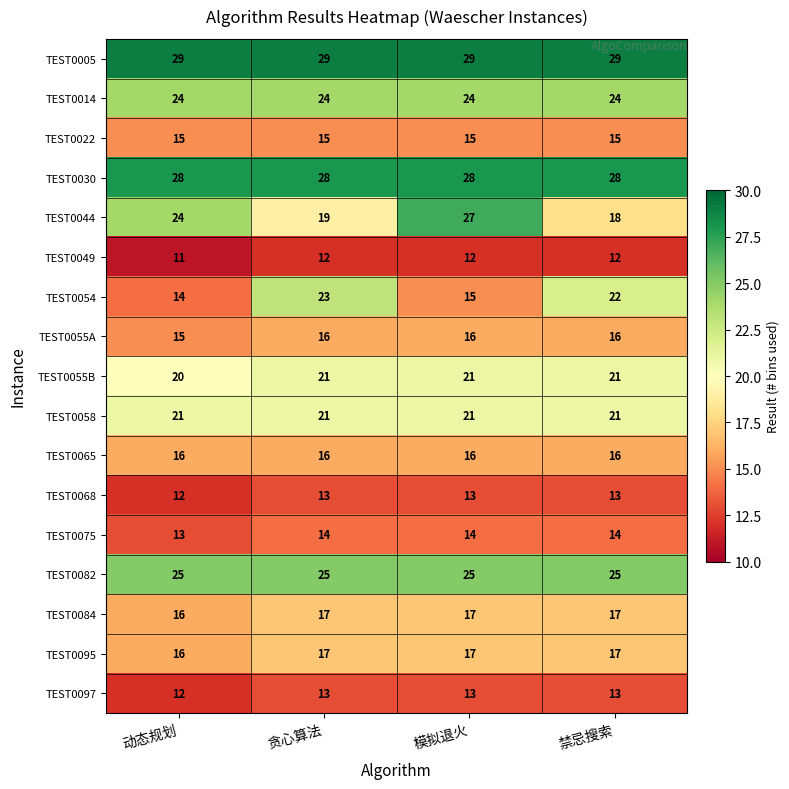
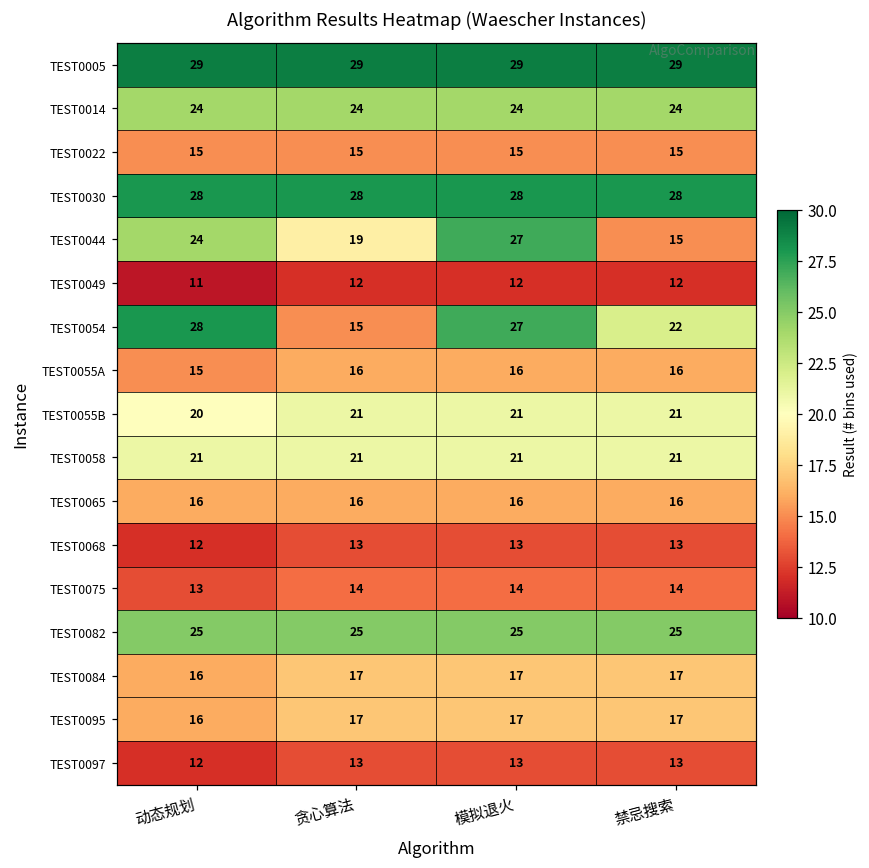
  {
    "TEST0005": {
      "动态规划": 29,
      "贪心算法": 29,
      "模拟退火": 29
    },
    "TEST0014": {
      "动态规划": 24,
      "贪心算法": 24,
      "模拟退火": 24,
      "禁忌搜索": 24
    },
    "TEST0022": {
      "动态规划": 15,
      "贪心算法": 15,
      "模拟退火": 15,
      "禁忌搜索": 15
    },
    "TEST0030": {
      "动态规划": 28,
      "贪心算法": 28,
      "模拟退火": 28,
      "禁忌搜索": 28
    },
    "TEST0044": {
      "动态规划": 24,
      "贪心算法": 19,
      "模拟退火": 27,
-     "禁忌搜索": 18
+     "禁忌搜索": 15
    },
    "TEST0049": {
      "动态规划": 11,
      "贪心算法": 12,
      "模拟退火": 12,
      "禁忌搜索": 12
    },
    "TEST0054": {
-     "动态规划": 14,
-     "贪心算法": 23,
-     "模拟退火": 15,
+     "动态规划": 28,
+     "贪心算法": 15,
+     "模拟退火": 27,
      "禁忌搜索": 22
    },
    "TEST0055A": {
      "动态规划": 15,
      "贪心算法": 16,
      "模拟退火": 16,
      "禁忌搜索": 16
    },
    "TEST0055B": {
      "动态规划": 20,
      "贪心算法": 21,
      "模拟退火": 21,
      "禁忌搜索": 21
    },
    "TEST0058": {
      "动态规划": 21,
      "贪心算法": 21,
      "模拟退火": 21,
      "禁忌搜索": 21
    },
    "TEST0065": {
      "动态规划": 16,
      "贪心算法": 16,
      "模拟退火": 16,
      "禁忌搜索": 16
    },
    "TEST0068": {
      "动态规划": 12,
      "贪心算法": 13,
      "模拟退火": 13,
      "禁忌搜索": 13
    },
    "TEST0075": {
      "动态规划": 13,
      "贪心算法": 14,
      "模拟退火": 14,
      "禁忌搜索": 14
    },
    "TEST0082": {
      "动态规划": 25,
      "贪心算法": 25,
      "模拟退火": 25,
      "禁忌搜索": 25
    },
    "TEST0084": {
      "动态规划": 16,
      "贪心算法": 17,
      "模拟退火": 17,
      "禁忌搜索": 17
    },
    "TEST0095": {
      "动态规划": 16,
      "贪心算法": 17,
      "模拟退火": 17,
      "禁忌搜索": 17
    },
    "TEST0097": {
      "动态规划": 12,
      "贪心算法": 13,
      "模拟退火": 13,
      "禁忌搜索": 13
    }
  }
